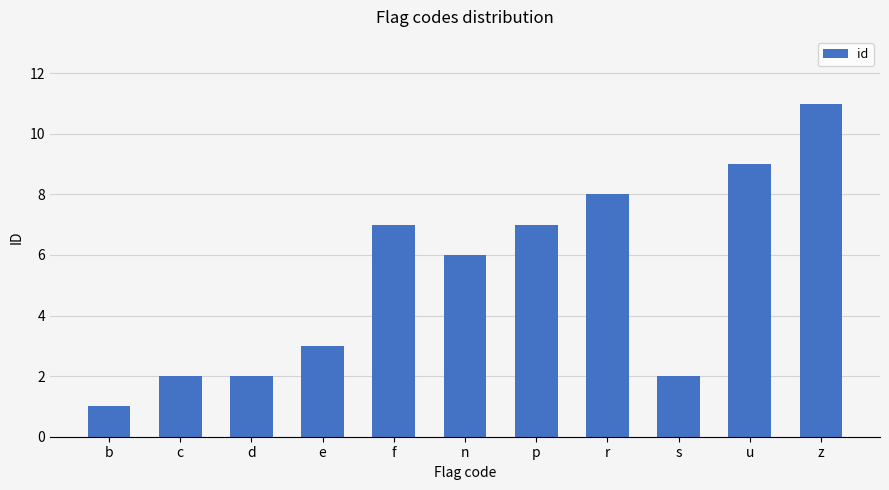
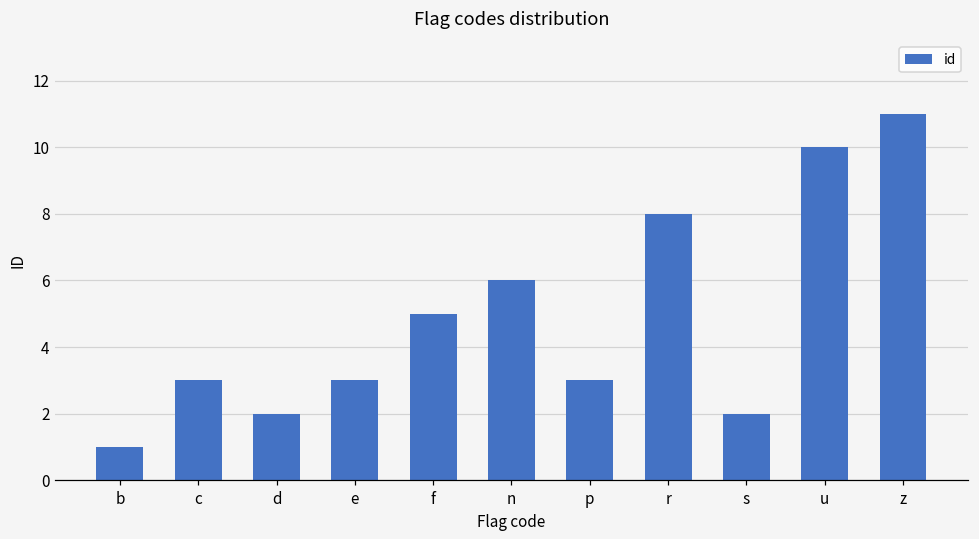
  {
    "b": 1,
-   "c": 2,
+   "c": 3,
    "d": 2,
    "e": 3,
-   "f": 7,
+   "f": 5,
    "n": 6,
-   "p": 7,
+   "p": 3,
    "r": 8,
    "s": 2,
-   "u": 9,
+   "u": 10,
    "z": 11
  }
